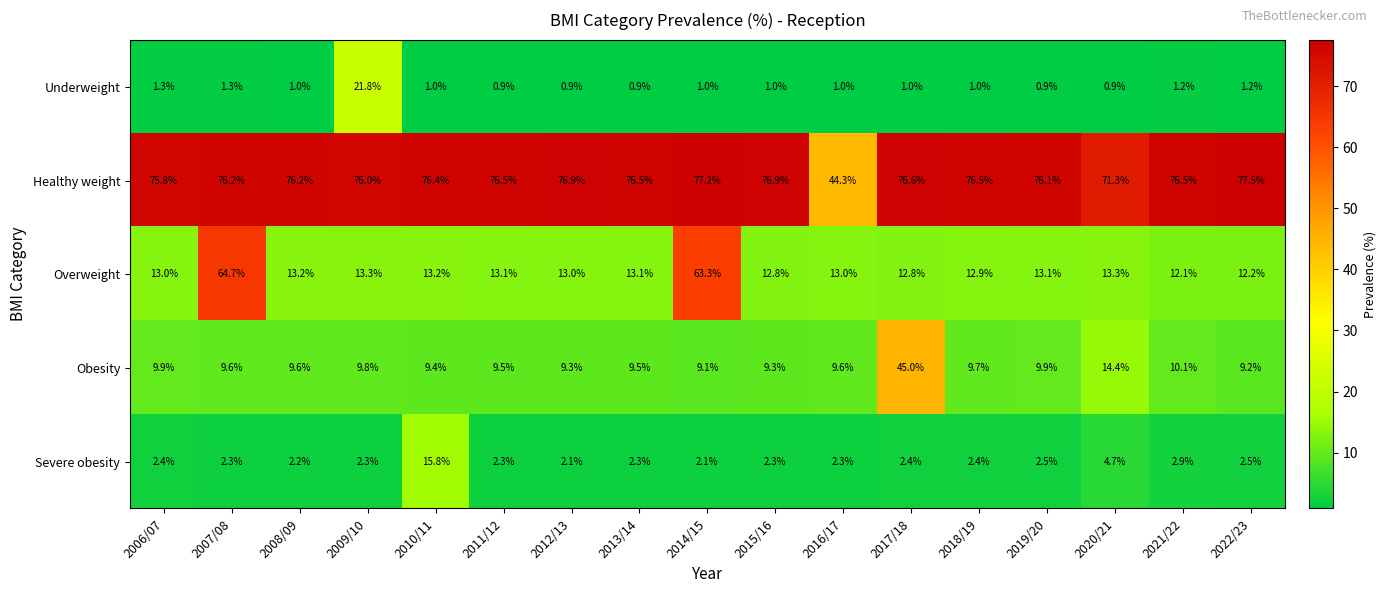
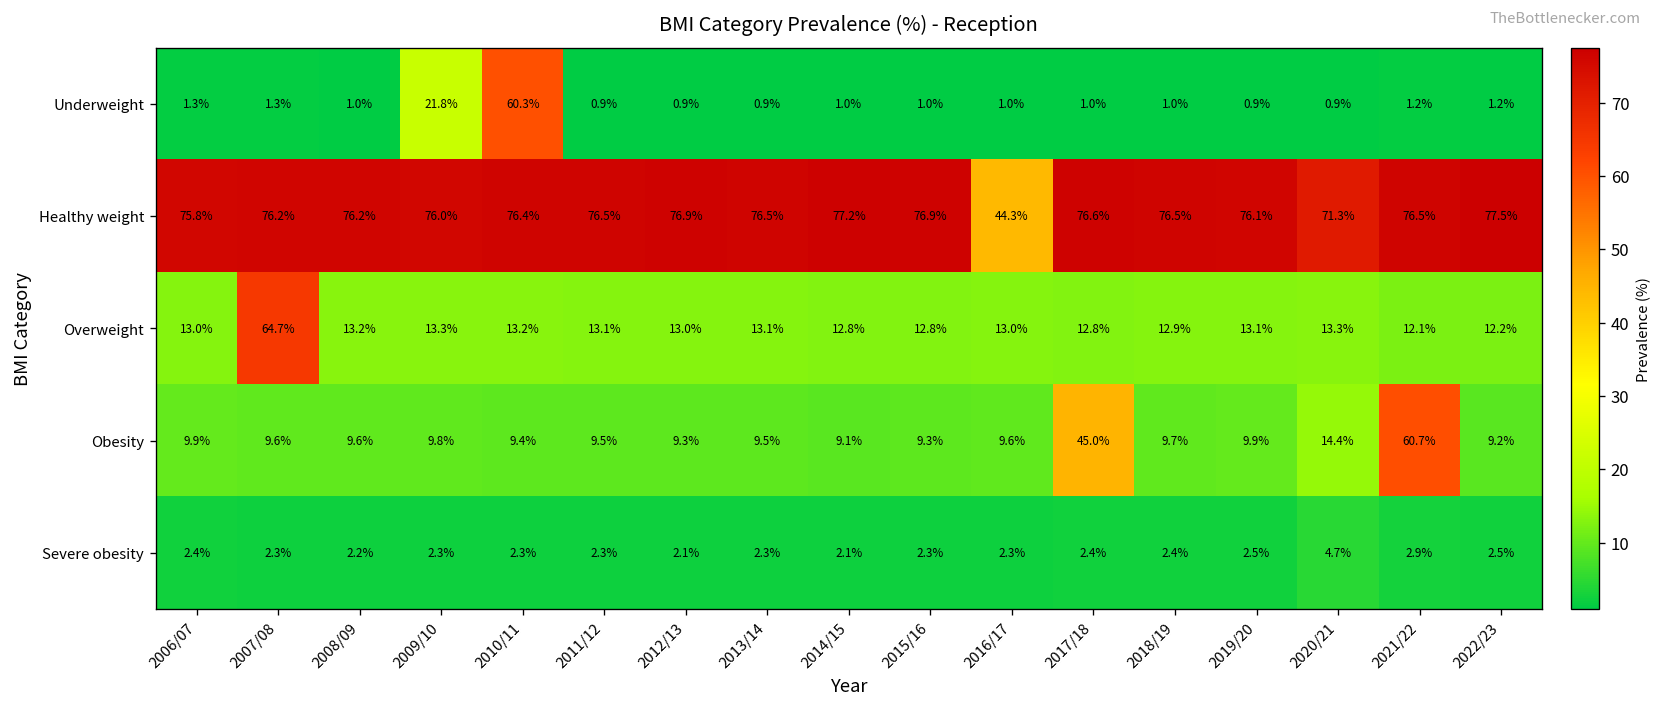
  {
    "Underweight": {
      "2006/07": "1.3%",
      "2007/08": "1.3%",
      "2008/09": "1.0%",
      "2009/10": "21.8%",
-     "2010/11": "1.0%",
+     "2010/11": "60.3%",
      "2011/12": "0.9%",
      "2012/13": "0.9%",
      "2013/14": "0.9%",
      "2014/15": "1.0%",
      "2015/16": "1.0%",
      "2016/17": "1.0%",
      "2017/18": "1.0%",
      "2018/19": "1.0%",
      "2019/20": "0.9%",
      "2020/21": "0.9%",
      "2021/22": "1.2%",
      "2022/23": "1.2%"
    },
    "Healthy weight": {
      "2006/07": "75.8%",
      "2007/08": "76.2%",
      "2008/09": "76.2%",
      "2009/10": "76.0%",
      "2010/11": "76.4%",
      "2011/12": "76.5%",
      "2012/13": "76.9%",
      "2013/14": "76.5%",
      "2014/15": "77.2%",
      "2015/16": "76.9%",
      "2016/17": "44.3%",
      "2017/18": "76.6%",
      "2018/19": "76.5%",
      "2019/20": "76.1%",
      "2020/21": "71.3%",
      "2021/22": "76.5%",
      "2022/23": "77.5%"
    },
    "Overweight": {
      "2006/07": "13.0%",
      "2007/08": "64.7%",
      "2008/09": "13.2%",
      "2009/10": "13.3%",
      "2010/11": "13.2%",
      "2011/12": "13.1%",
      "2012/13": "13.0%",
      "2013/14": "13.1%",
-     "2014/15": "63.3%",
+     "2014/15": "12.8%",
      "2015/16": "12.8%",
      "2016/17": "13.0%",
      "2017/18": "12.8%",
      "2018/19": "12.9%",
      "2019/20": "13.1%",
      "2020/21": "13.3%",
      "2021/22": "12.1%",
      "2022/23": "12.2%"
    },
    "Obesity": {
      "2006/07": "9.9%",
      "2007/08": "9.6%",
      "2008/09": "9.6%",
      "2009/10": "9.8%",
      "2010/11": "9.4%",
      "2011/12": "9.5%",
      "2012/13": "9.3%",
      "2013/14": "9.5%",
      "2014/15": "9.1%",
      "2015/16": "9.3%",
      "2016/17": "9.6%",
      "2017/18": "45.0%",
      "2018/19": "9.7%",
      "2019/20": "9.9%",
      "2020/21": "14.4%",
-     "2021/22": "10.1%",
+     "2021/22": "60.7%",
      "2022/23": "9.2%"
    },
    "Severe obesity": {
      "2006/07": "2.4%",
      "2007/08": "2.3%",
      "2008/09": "2.2%",
      "2009/10": "2.3%",
-     "2010/11": "15.8%",
+     "2010/11": "2.3%",
      "2011/12": "2.3%",
      "2012/13": "2.1%",
      "2013/14": "2.3%",
      "2014/15": "2.1%",
      "2015/16": "2.3%",
      "2016/17": "2.3%",
      "2017/18": "2.4%",
      "2018/19": "2.4%",
      "2019/20": "2.5%",
      "2020/21": "4.7%",
      "2021/22": "2.9%",
      "2022/23": "2.5%"
    }
  }
